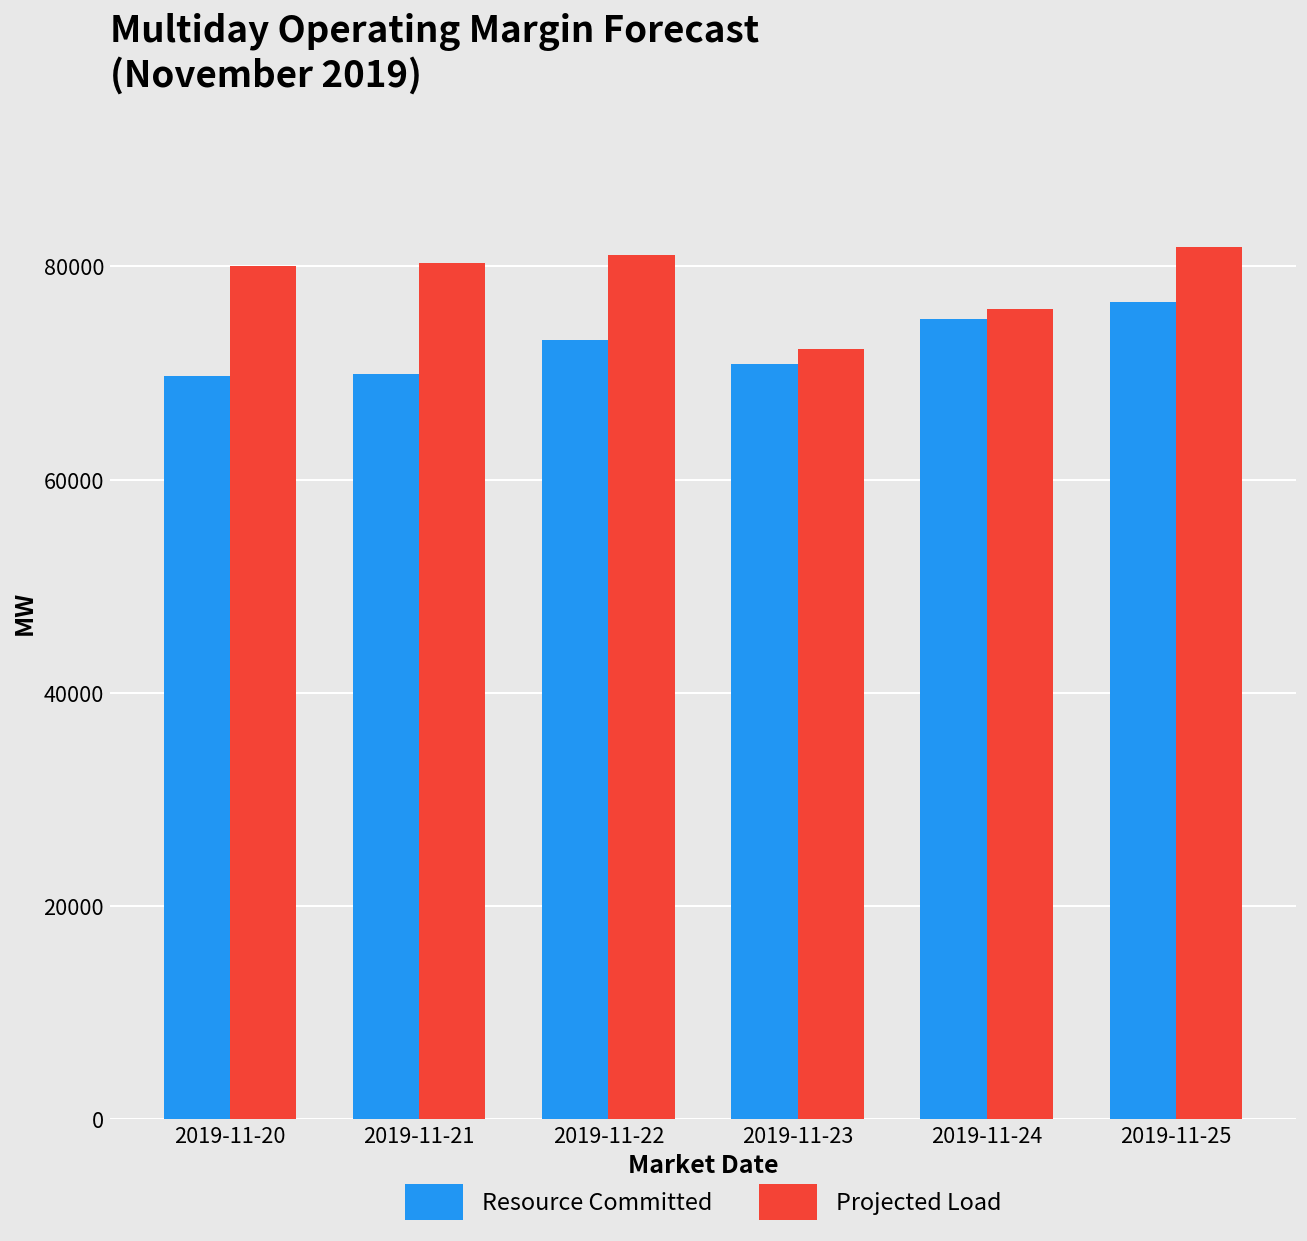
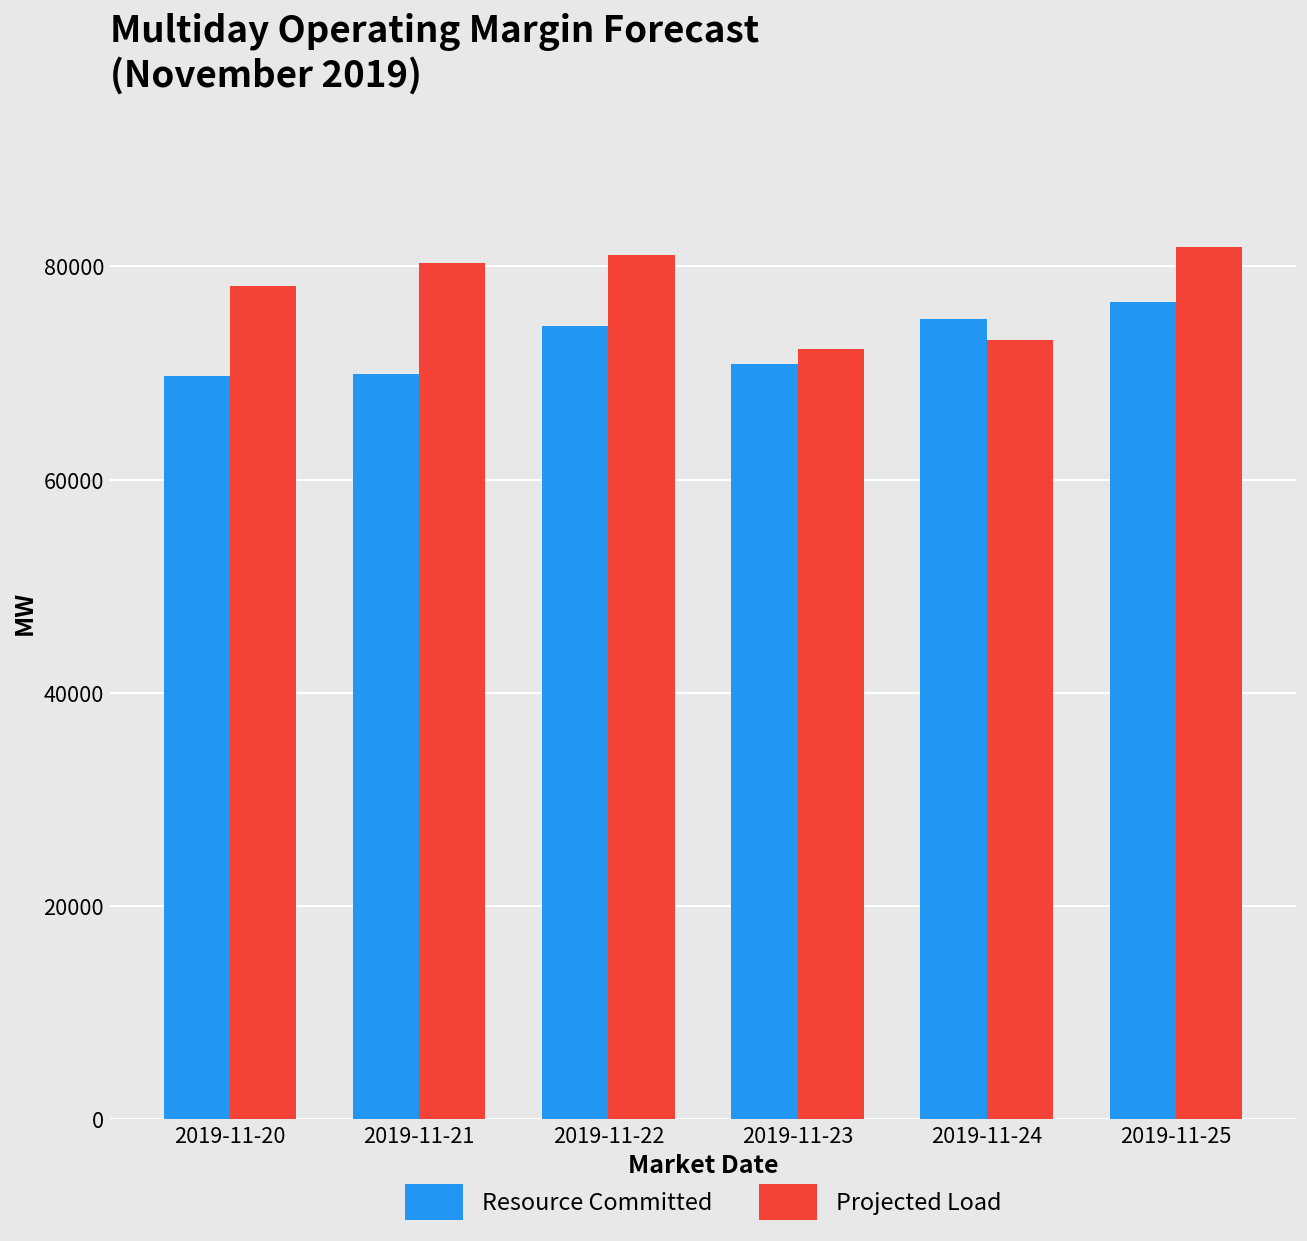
  {
    "Resource Committed": {
      "2019-11-20": 70000,
      "2019-11-21": 70000,
-     "2019-11-22": 73000,
+     "2019-11-22": 74000,
      "2019-11-23": 71000,
      "2019-11-24": 75000,
      "2019-11-25": 77000
    },
    "Projected Load": {
-     "2019-11-20": 80000,
+     "2019-11-20": 78000,
      "2019-11-21": 80000,
      "2019-11-22": 81000,
      "2019-11-23": 72000,
-     "2019-11-24": 76000,
+     "2019-11-24": 73000,
      "2019-11-25": 82000
    }
  }
